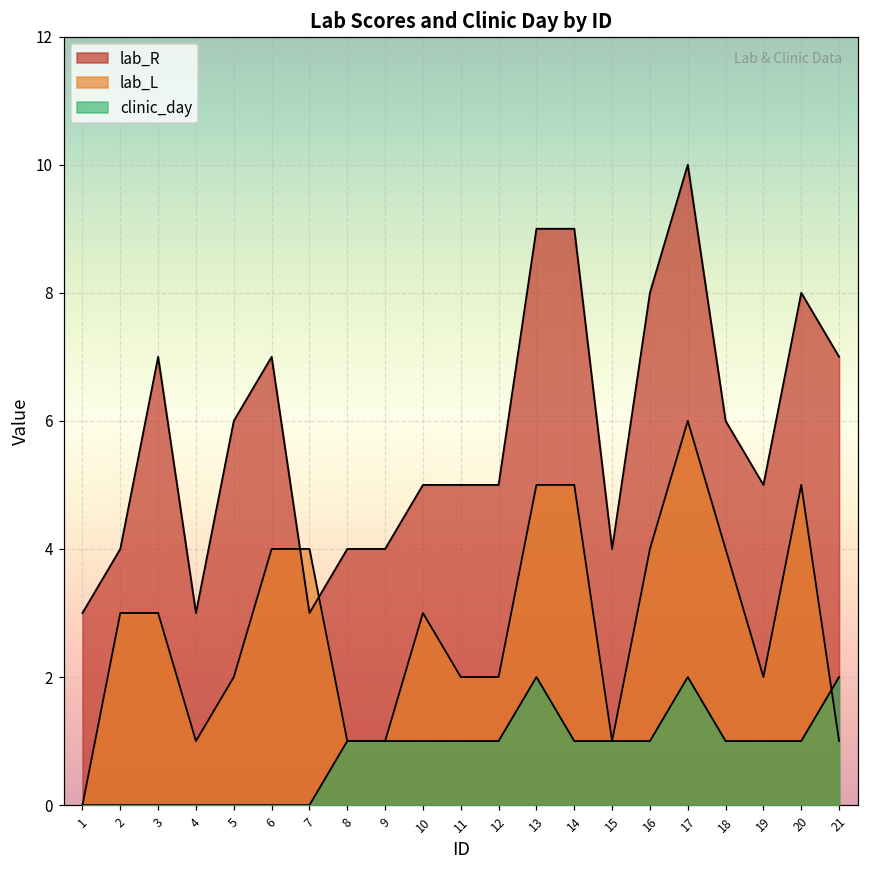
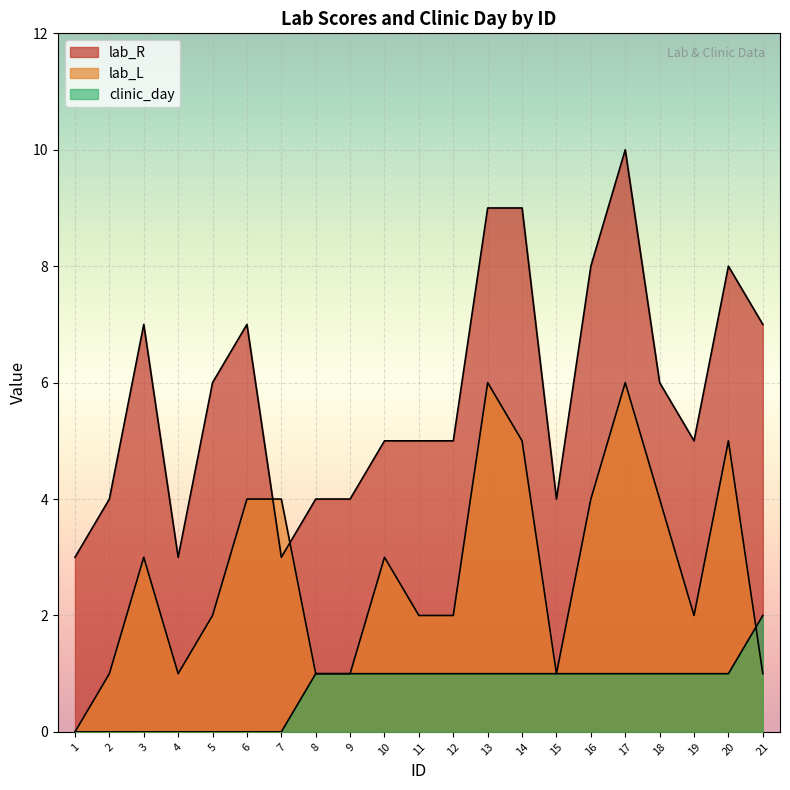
  {
    "lab_R": {
      "1": 3,
      "2": 4,
      "3": 7,
      "4": 3,
      "5": 6,
      "6": 7,
      "7": 3,
      "8": 4,
      "9": 4,
      "10": 5,
      "11": 5,
      "12": 5,
      "13": 9,
      "14": 9,
      "15": 4,
      "16": 8,
      "17": 10,
      "18": 6,
      "19": 5,
      "20": 8,
      "21": 7
    },
    "lab_L": {
-     "2": 3,
+     "2": 1,
      "3": 3,
      "4": 1,
      "5": 2,
      "6": 4,
      "7": 4,
      "10": 3,
      "11": 2,
      "12": 2,
-     "13": 5,
+     "13": 6,
      "14": 5,
      "16": 4,
      "17": 6,
      "18": 4,
      "19": 2,
      "20": 5,
      "21": 1
    },
    "clinic_day": {
      "2": 0,
      "3": 0,
      "4": 0,
      "5": 0,
      "6": 0,
      "7": 0,
      "10": 1,
      "11": 1,
      "12": 1,
-     "13": 2,
+     "13": 1,
      "14": 1,
      "16": 1,
-     "17": 2,
+     "17": 1,
      "18": 1,
      "19": 1,
      "20": 1,
      "21": 2
    }
  }
